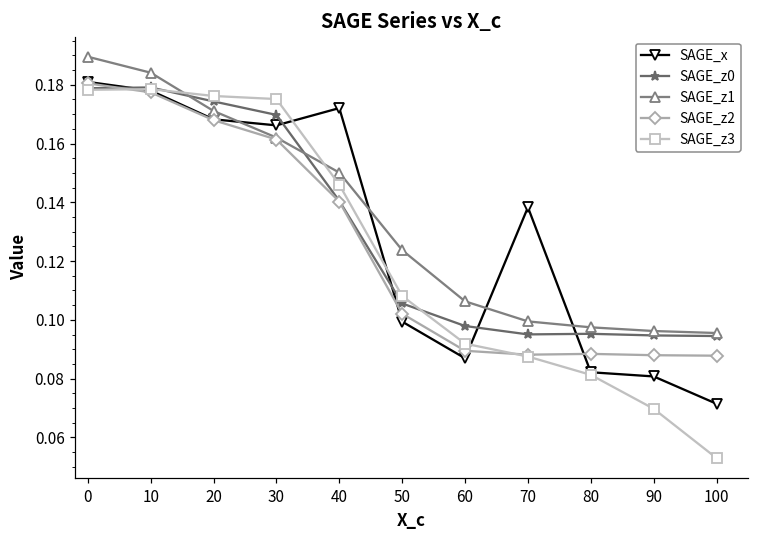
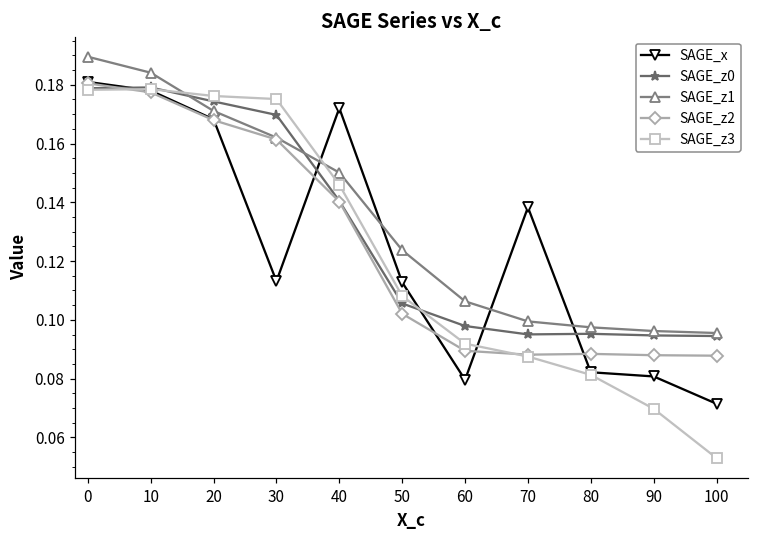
  {
    "SAGE_x": {
-     "30": 0.166,
+     "30": 0.113,
      "40": 0.172,
-     "50": 0.099,
-     "60": 0.087,
+     "50": 0.113,
+     "60": 0.080,
      "70": 0.138,
      "90": 0.081,
      "100": 0.071
    }
  }
